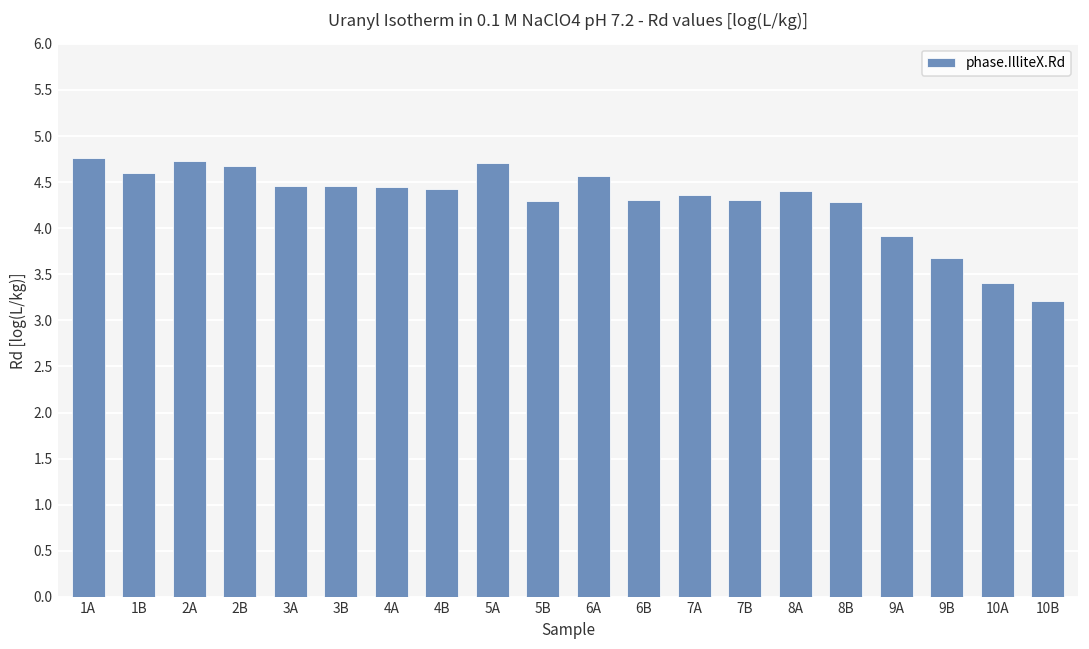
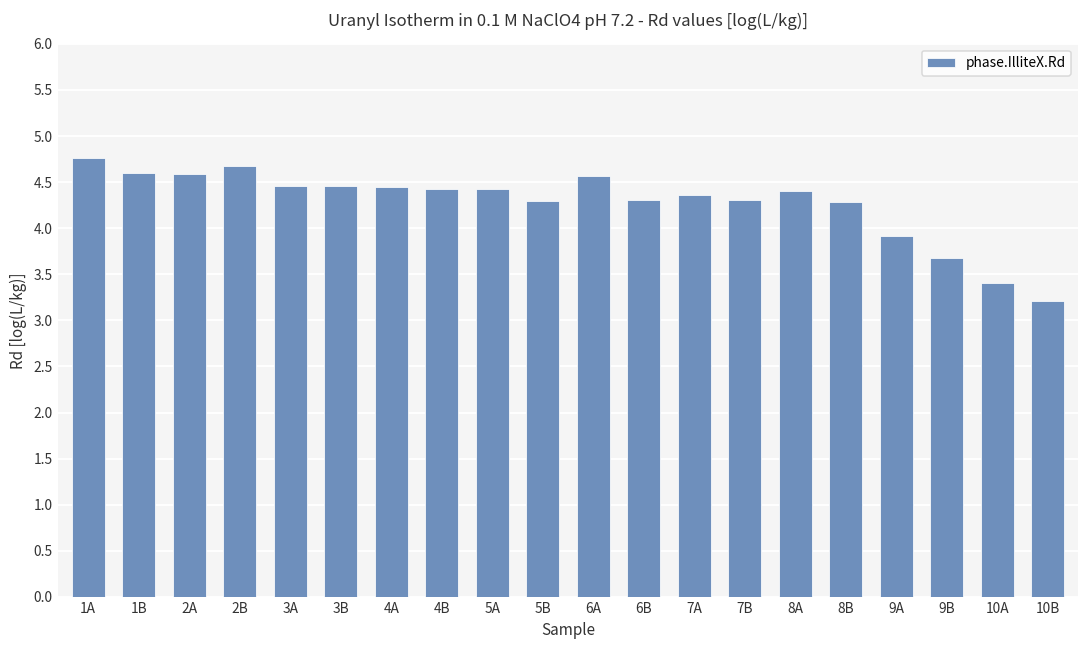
  {
    "1A": 4.8,
    "1B": 4.6,
-   "2A": 4.7,
+   "2A": 4.6,
    "2B": 4.7,
    "3A": 4.5,
    "3B": 4.5,
    "4A": 4.5,
    "4B": 4.4,
-   "5A": 4.7,
+   "5A": 4.4,
    "5B": 4.3,
    "6A": 4.6,
    "6B": 4.3,
    "7A": 4.4,
    "7B": 4.3,
    "8A": 4.4,
    "8B": 4.3,
    "9A": 3.9,
    "9B": 3.7,
    "10A": 3.4,
    "10B": 3.2
  }
